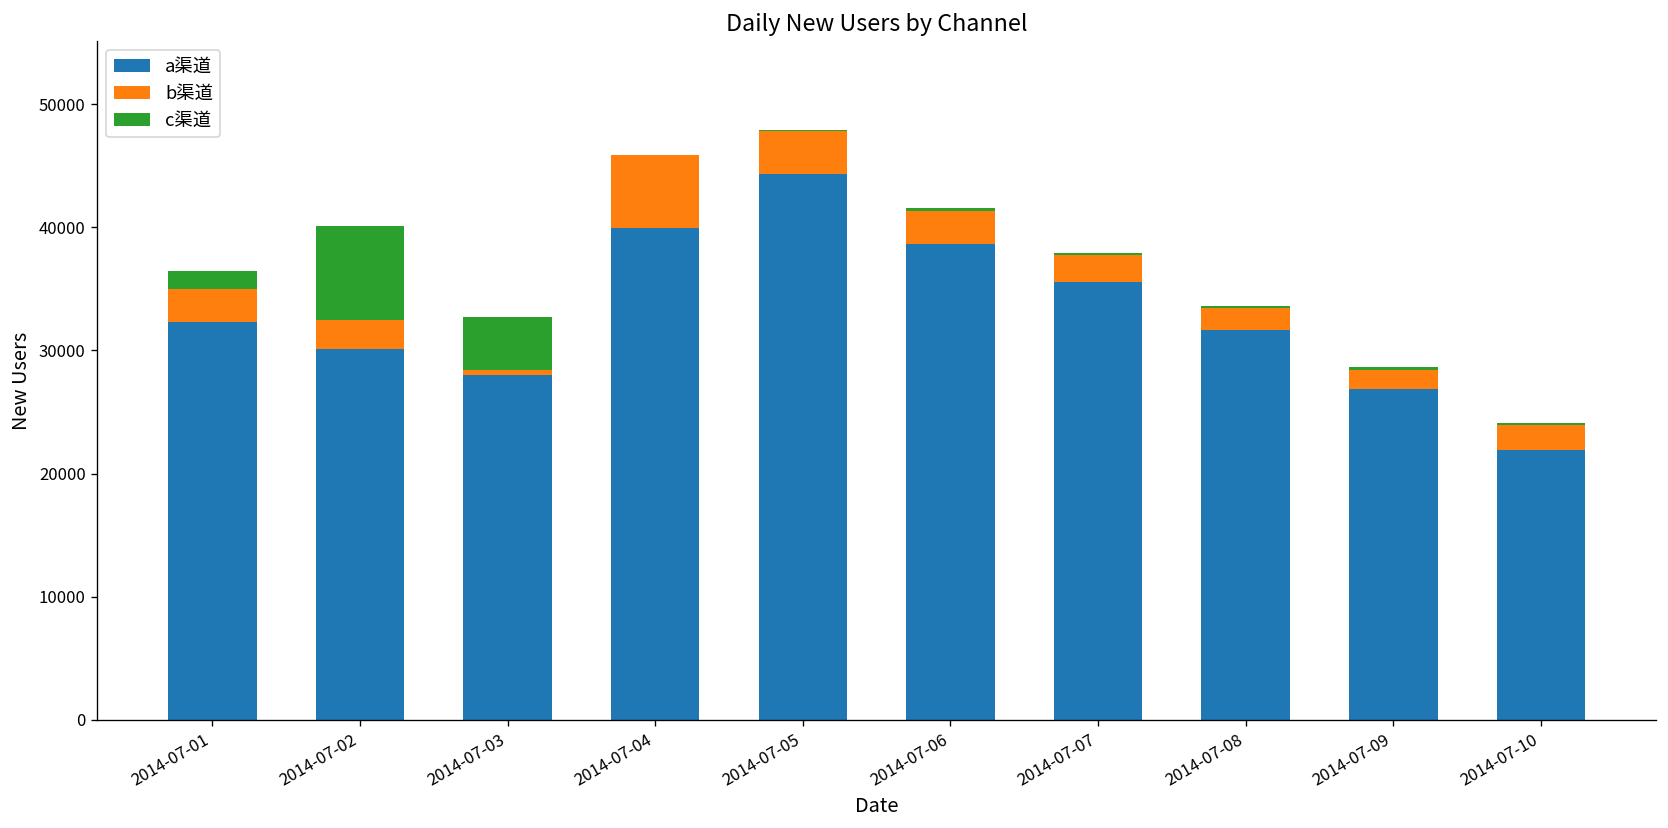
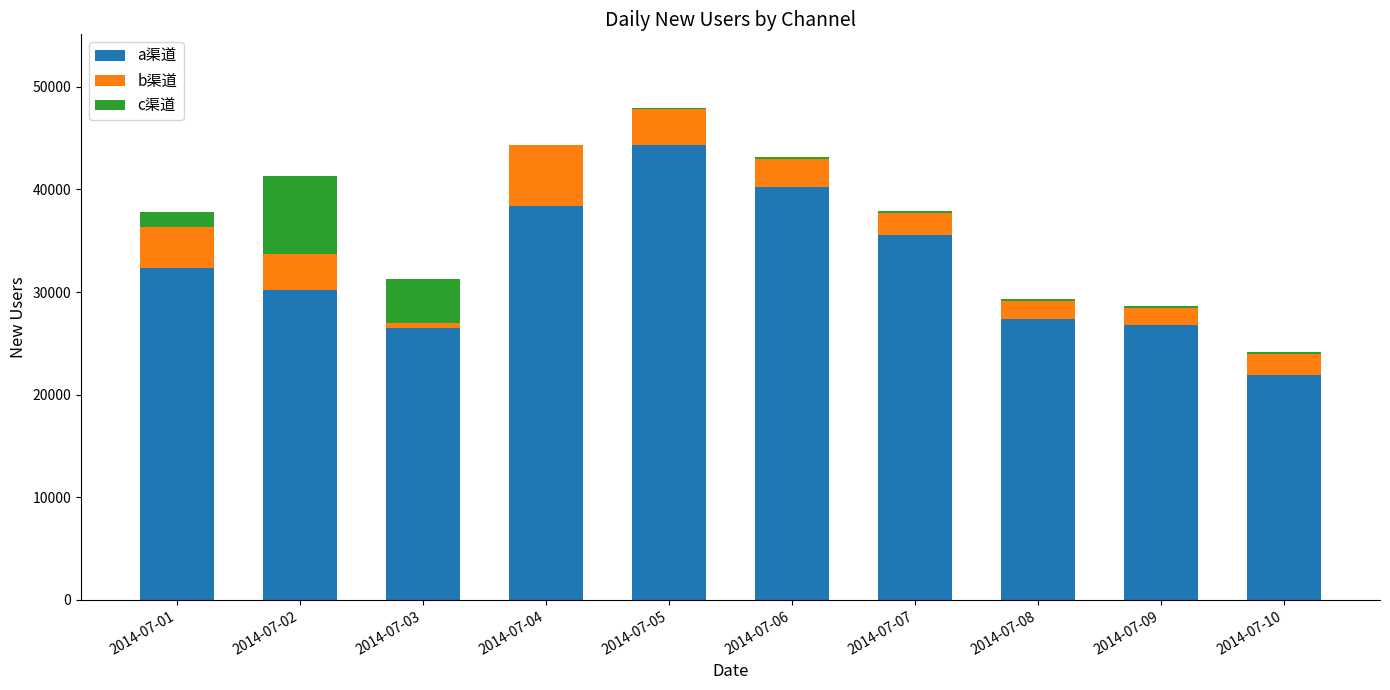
  {
    "a渠道": {
      "2014-07-01": 32300,
      "2014-07-02": 30200,
-     "2014-07-03": 28000,
-     "2014-07-04": 39900,
+     "2014-07-03": 26500,
+     "2014-07-04": 38400,
      "2014-07-05": 44300,
-     "2014-07-06": 38600,
+     "2014-07-06": 40200,
      "2014-07-07": 35500,
-     "2014-07-08": 31700,
+     "2014-07-08": 27300,
      "2014-07-09": 26800,
      "2014-07-10": 21900
    },
    "b渠道": {
-     "2014-07-01": 2600,
-     "2014-07-02": 2300,
+     "2014-07-01": 4000,
+     "2014-07-02": 3500,
      "2014-07-03": 400,
      "2014-07-04": 5900,
      "2014-07-05": 3500,
      "2014-07-06": 2700,
      "2014-07-07": 2200,
      "2014-07-08": 1800,
      "2014-07-09": 1600,
      "2014-07-10": 2000
    },
    "c渠道": {
      "2014-07-01": 1500,
      "2014-07-02": 7600,
      "2014-07-03": 4300,
      "2014-07-09": 200
    }
  }
